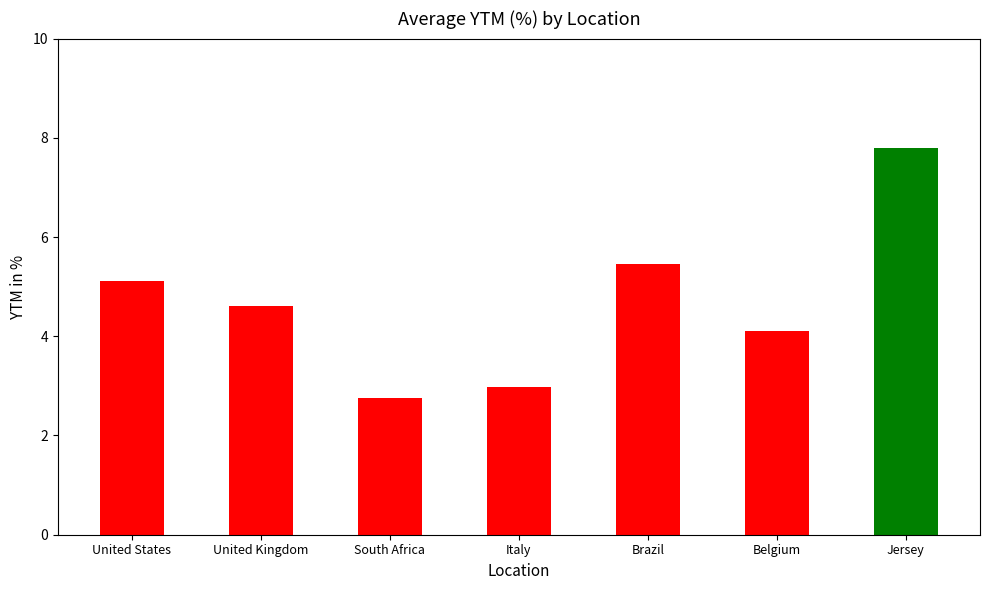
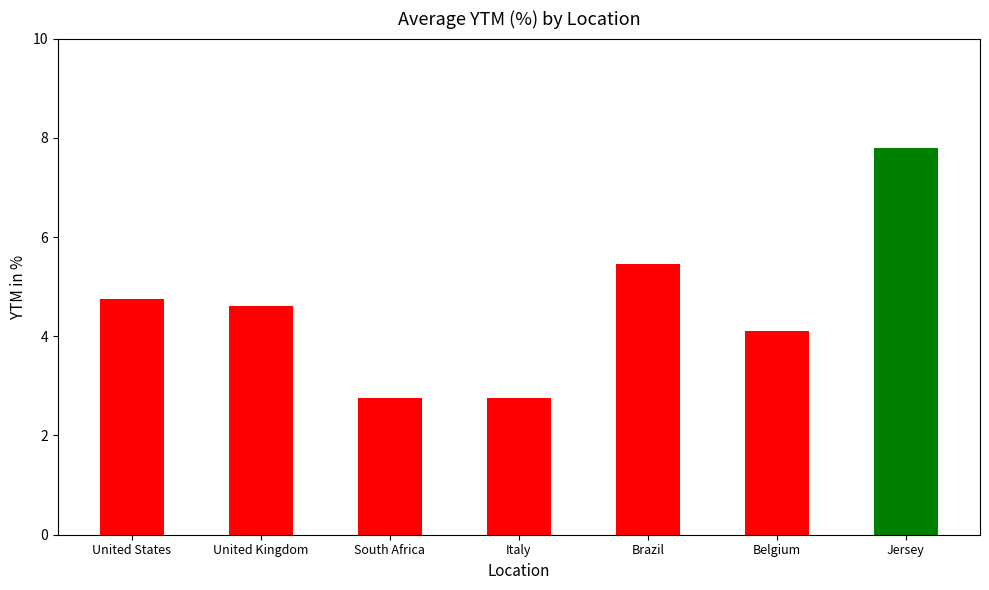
  {
-   "United States": 5.1,
+   "United States": 4.8,
    "United Kingdom": 4.6,
    "South Africa": 2.8,
-   "Italy": 3.0,
+   "Italy": 2.8,
    "Brazil": 5.5,
    "Belgium": 4.1,
    "Jersey": 7.8
  }
